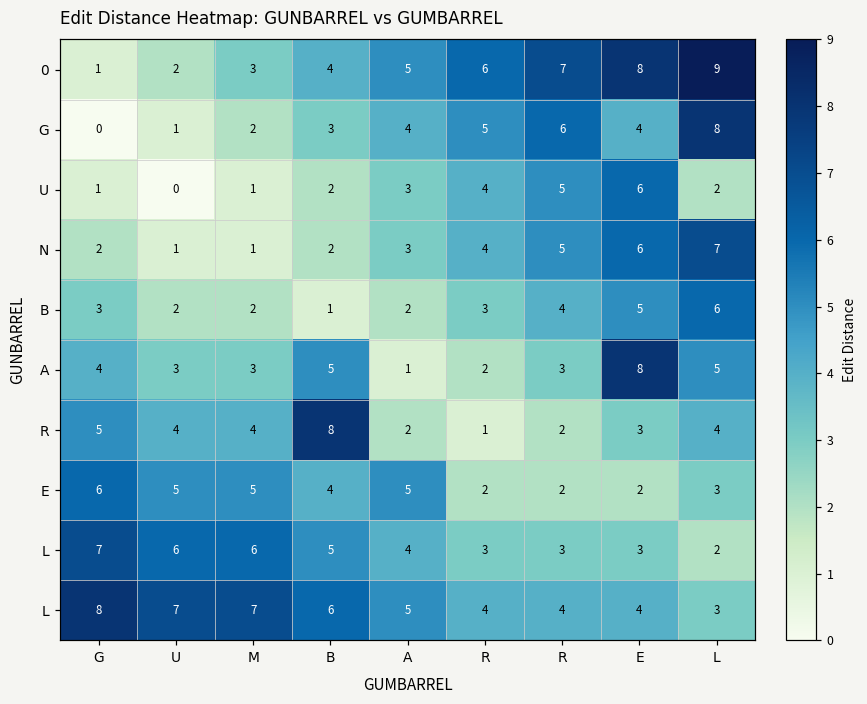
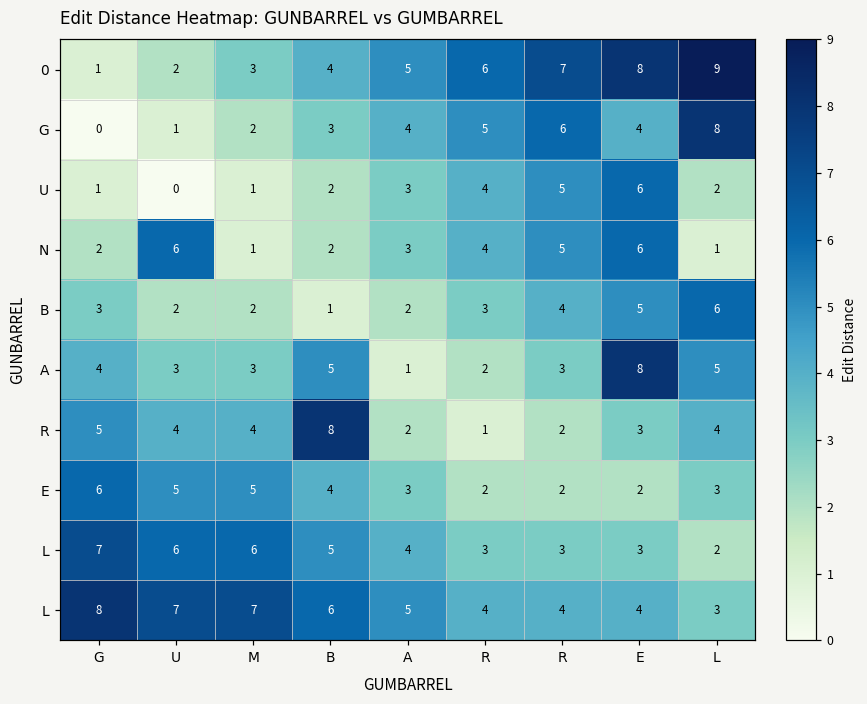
  {
    "0": {
      "G": 1,
      "U": 2,
      "M": 3,
      "B": 4,
      "A": 5,
      "E": 8,
      "L": 9
    },
    "G": {
      "G": 0,
      "U": 1,
      "M": 2,
      "B": 3,
      "A": 4,
      "E": 4,
      "L": 8
    },
    "U": {
      "G": 1,
      "U": 0,
      "M": 1,
      "B": 2,
      "A": 3,
      "E": 6,
      "L": 2
    },
    "N": {
      "G": 2,
-     "U": 1,
+     "U": 6,
      "M": 1,
      "B": 2,
      "A": 3,
      "E": 6,
-     "L": 7
+     "L": 1
    },
    "B": {
      "G": 3,
      "U": 2,
      "M": 2,
      "B": 1,
      "A": 2,
      "E": 5,
      "L": 6
    },
    "A": {
      "G": 4,
      "U": 3,
      "M": 3,
      "B": 5,
      "A": 1,
      "E": 8,
      "L": 5
    },
    "R": {
      "G": 5,
      "U": 4,
      "M": 4,
      "B": 8,
      "A": 2,
      "E": 3,
      "L": 4
    },
    "E": {
      "G": 6,
      "U": 5,
      "M": 5,
      "B": 4,
-     "A": 5,
+     "A": 3,
      "E": 2,
      "L": 3
    }
  }
